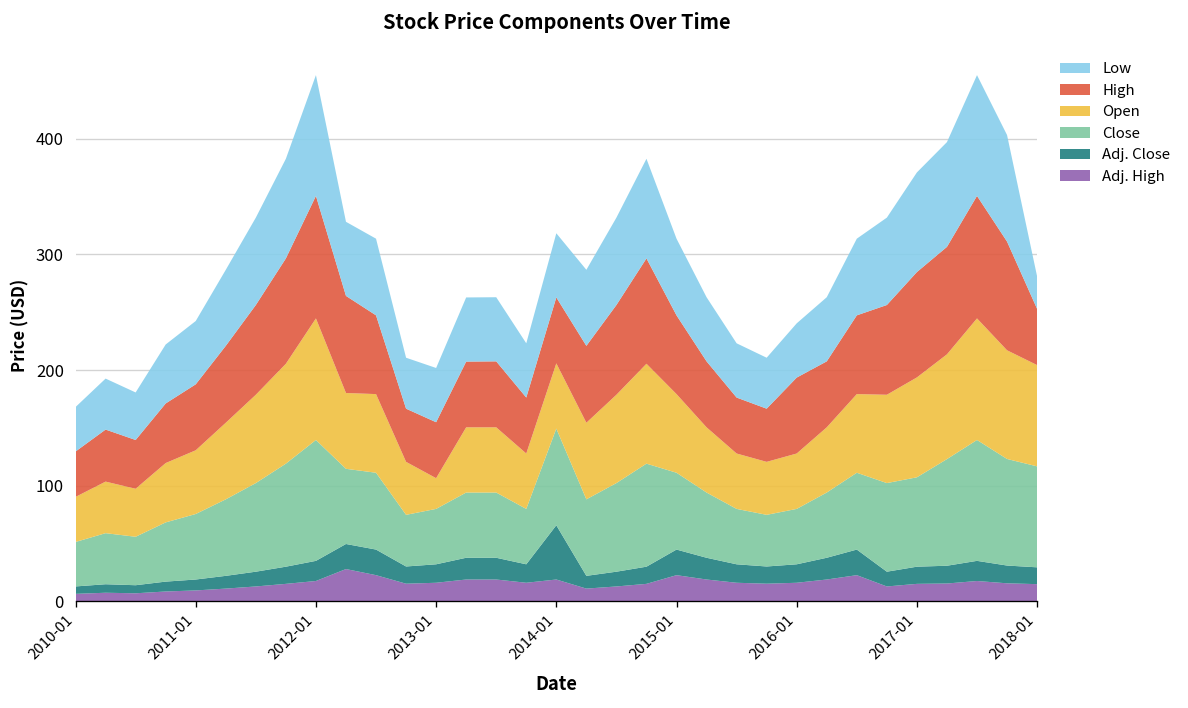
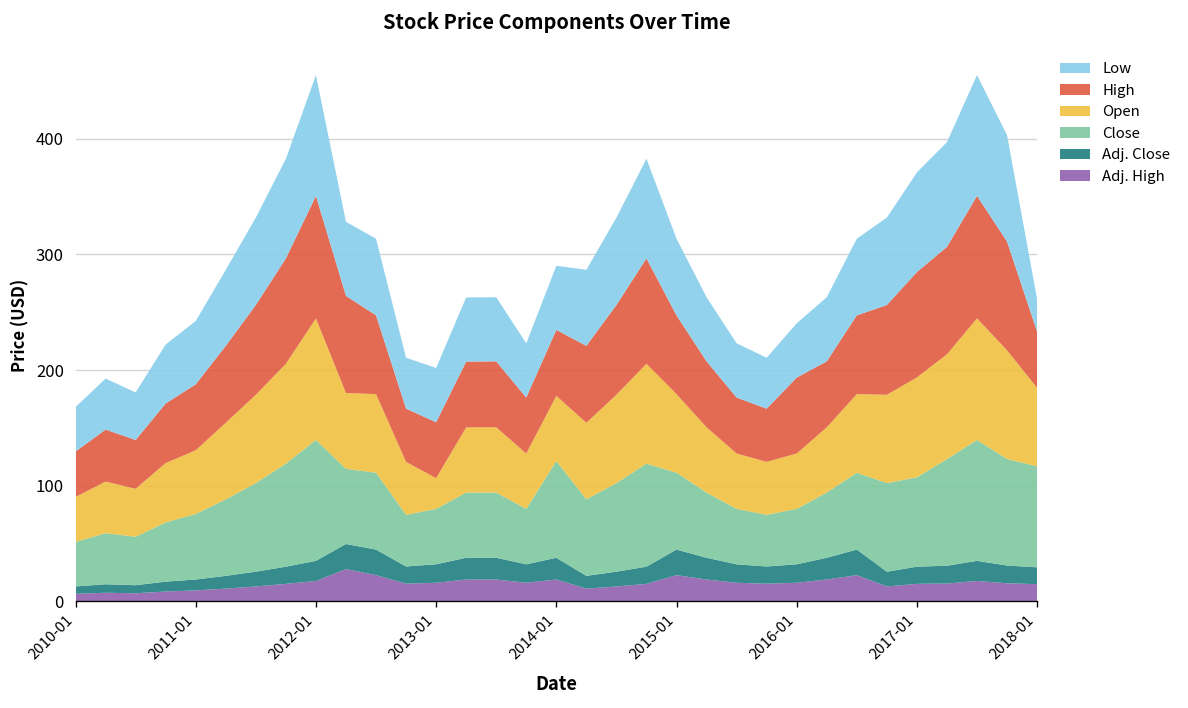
  {
    "Adj. High": {
      "2010-01": 10,
      "2011-01": 10,
      "2012-01": 20,
      "2013-01": 20,
      "2014-01": 20,
      "2015-01": 20,
      "2016-01": 20,
      "2017-01": 20,
      "2018-01": 10
    },
    "Adj. Close": {
      "2010-01": 10,
      "2011-01": 10,
      "2012-01": 20,
      "2013-01": 20,
-     "2014-01": 50,
+     "2014-01": 20,
      "2015-01": 20,
      "2016-01": 20,
      "2017-01": 10,
      "2018-01": 10
    },
    "Close": {
      "2010-01": 40,
      "2011-01": 60,
      "2012-01": 100,
      "2013-01": 50,
      "2014-01": 80,
      "2015-01": 70,
      "2016-01": 50,
      "2017-01": 80,
      "2018-01": 90
    },
    "Open": {
      "2010-01": 40,
      "2011-01": 60,
      "2012-01": 110,
      "2013-01": 30,
      "2014-01": 60,
      "2015-01": 70,
      "2016-01": 50,
      "2017-01": 90,
-     "2018-01": 90
+     "2018-01": 70
    },
    "High": {
      "2010-01": 40,
      "2011-01": 60,
      "2012-01": 110,
      "2013-01": 50,
      "2014-01": 60,
      "2015-01": 70,
      "2016-01": 70,
      "2017-01": 90,
      "2018-01": 50
    },
    "Low": {
      "2010-01": 40,
      "2011-01": 50,
      "2012-01": 100,
      "2013-01": 50,
      "2014-01": 60,
      "2015-01": 70,
      "2016-01": 50,
      "2017-01": 90,
      "2018-01": 30
    }
  }
